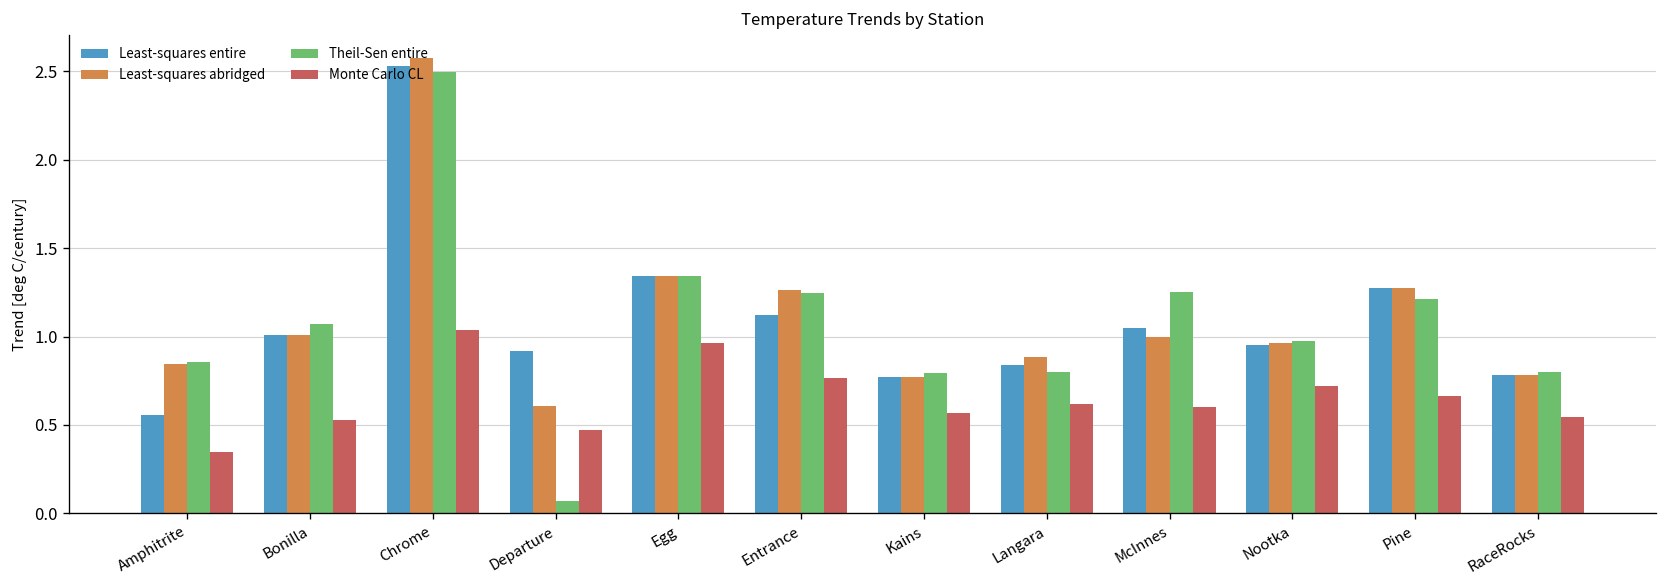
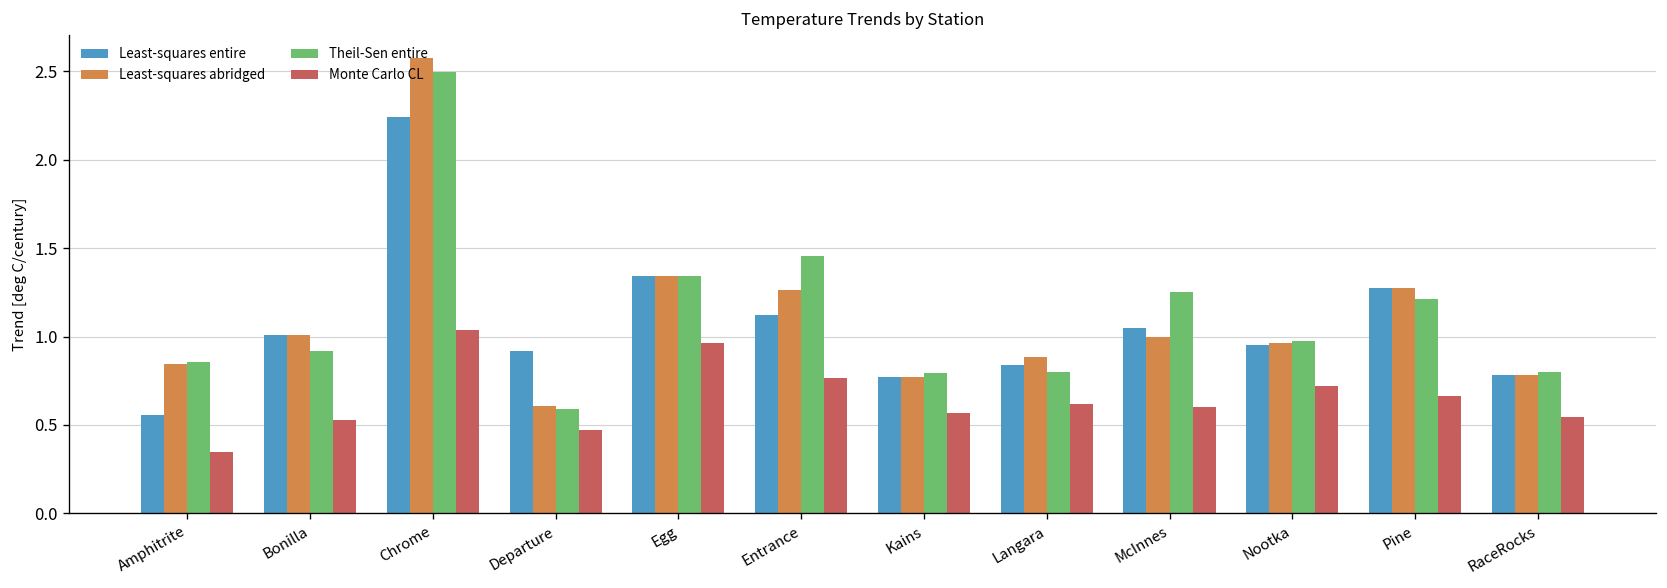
  {
    "Least-squares entire": {
      "Amphitrite": 0.56,
      "Bonilla": 1.01,
-     "Chrome": 2.53,
+     "Chrome": 2.24,
      "Departure": 0.92,
      "Egg": 1.34,
      "Entrance": 1.12,
      "Kains": 0.77,
      "Langara": 0.84,
      "McInnes": 1.05,
      "Nootka": 0.95,
      "Pine": 1.27,
      "RaceRocks": 0.78
    },
    "Theil-Sen entire": {
      "Amphitrite": 0.86,
-     "Bonilla": 1.07,
+     "Bonilla": 0.92,
      "Chrome": 2.50,
-     "Departure": 0.07,
+     "Departure": 0.59,
      "Egg": 1.34,
-     "Entrance": 1.25,
+     "Entrance": 1.45,
      "Kains": 0.79,
      "Langara": 0.80,
      "McInnes": 1.25,
      "Nootka": 0.97,
      "Pine": 1.21,
      "RaceRocks": 0.80
    }
  }
